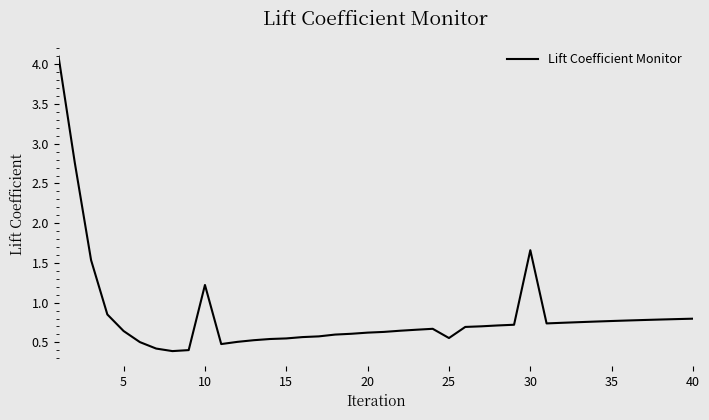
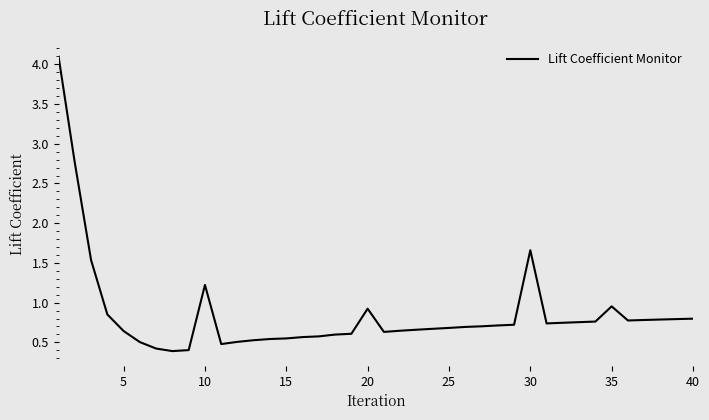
  {
    "5": 0.6,
    "10": 1.2,
    "15": 0.5,
-   "20": 0.6,
-   "25": 0.6,
+   "20": 0.9,
+   "25": 0.7,
    "30": 1.7,
-   "35": 0.8,
+   "35": 1.0,
    "40": 0.8
  }
